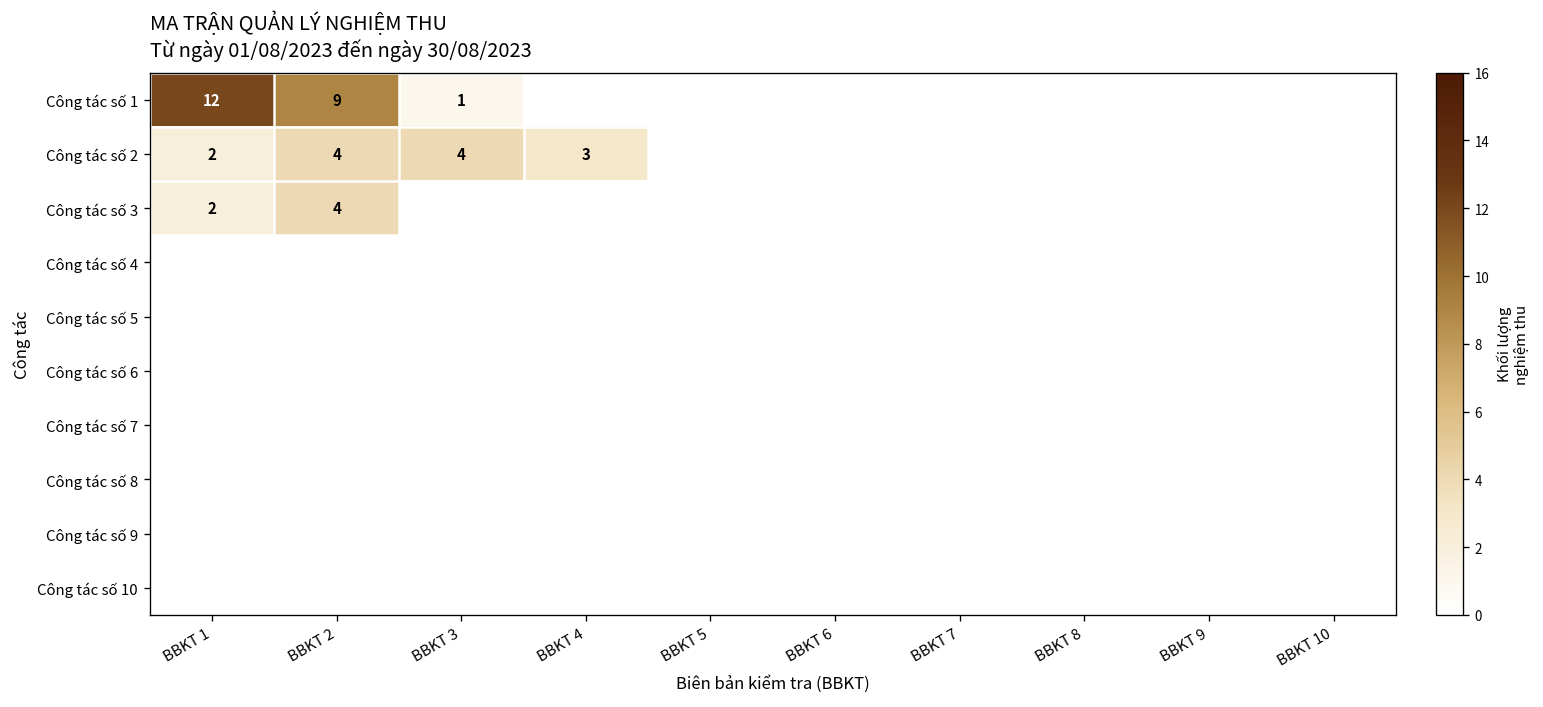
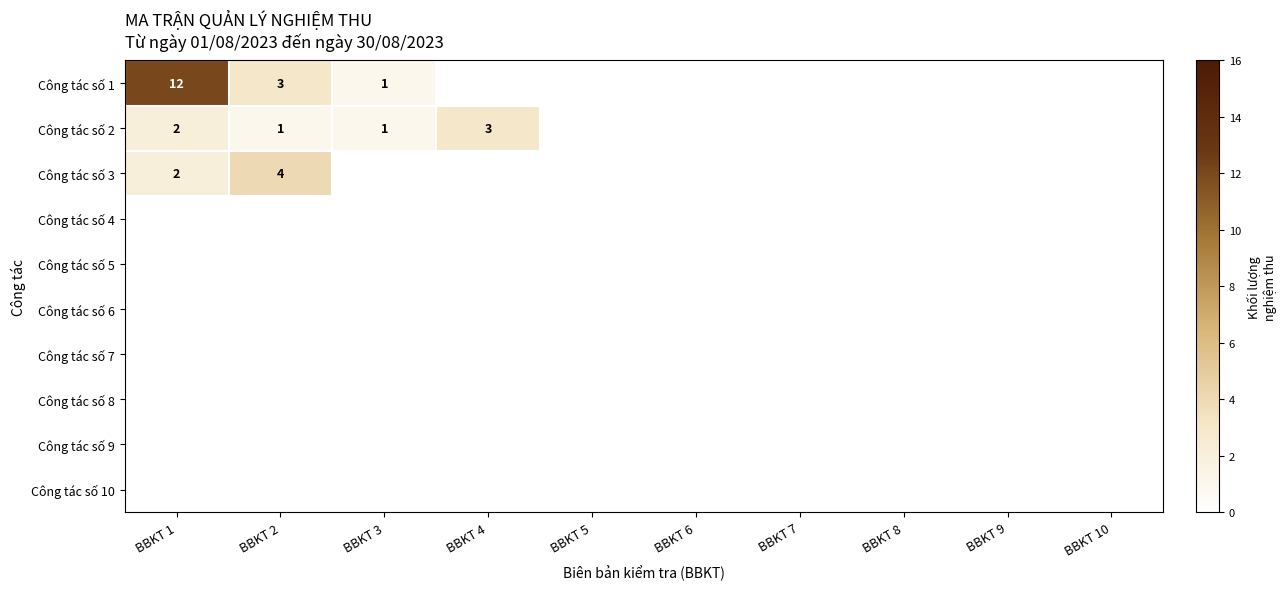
  {
    "Công tác số 1": {
      "BBKT 1": 12,
-     "BBKT 2": 9,
+     "BBKT 2": 3,
      "BBKT 3": 1
    },
    "Công tác số 2": {
      "BBKT 1": 2,
-     "BBKT 2": 4,
-     "BBKT 3": 4,
+     "BBKT 2": 1,
+     "BBKT 3": 1,
      "BBKT 4": 3
    },
    "Công tác số 3": {
      "BBKT 1": 2,
      "BBKT 2": 4
    }
  }
